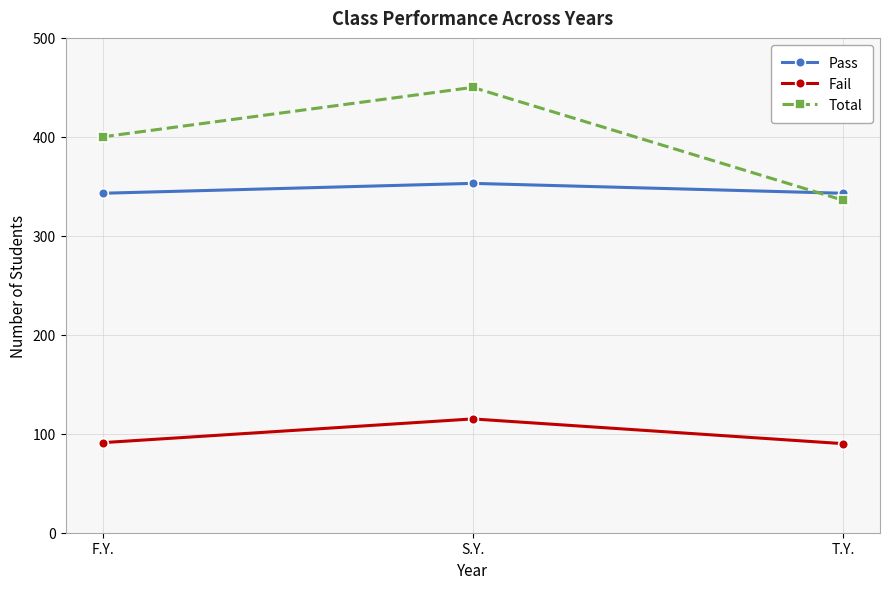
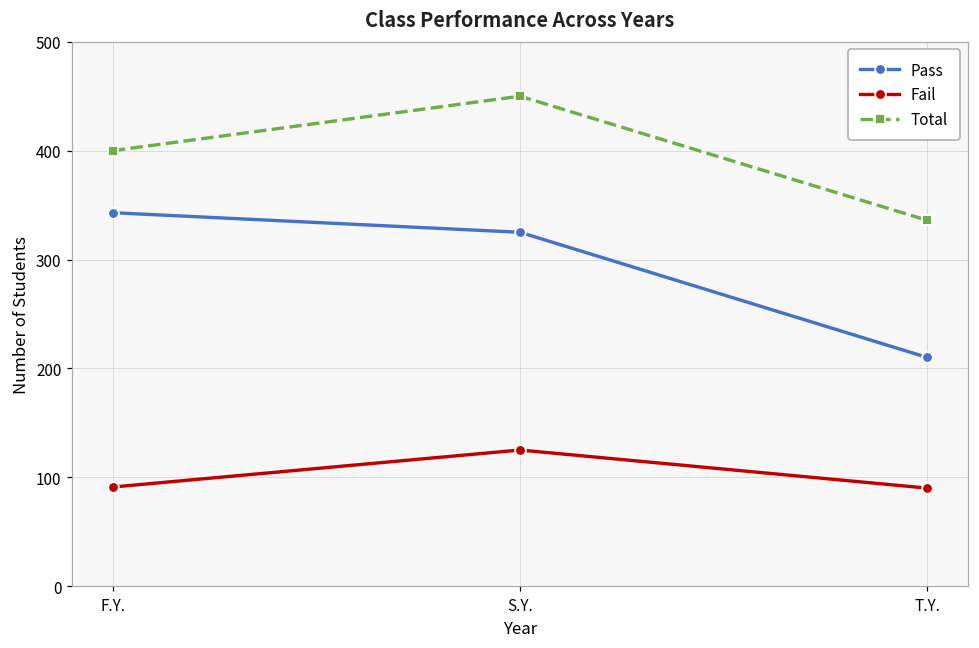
  {
    "Pass": {
      "F.Y.": 340,
-     "S.Y.": 350,
-     "T.Y.": 340
+     "S.Y.": 330,
+     "T.Y.": 210
    },
    "Fail": {
      "F.Y.": 90,
-     "S.Y.": 120,
+     "S.Y.": 130,
      "T.Y.": 90
    },
    "Total": {
      "F.Y.": 400,
      "S.Y.": 450,
      "T.Y.": 340
    }
  }
